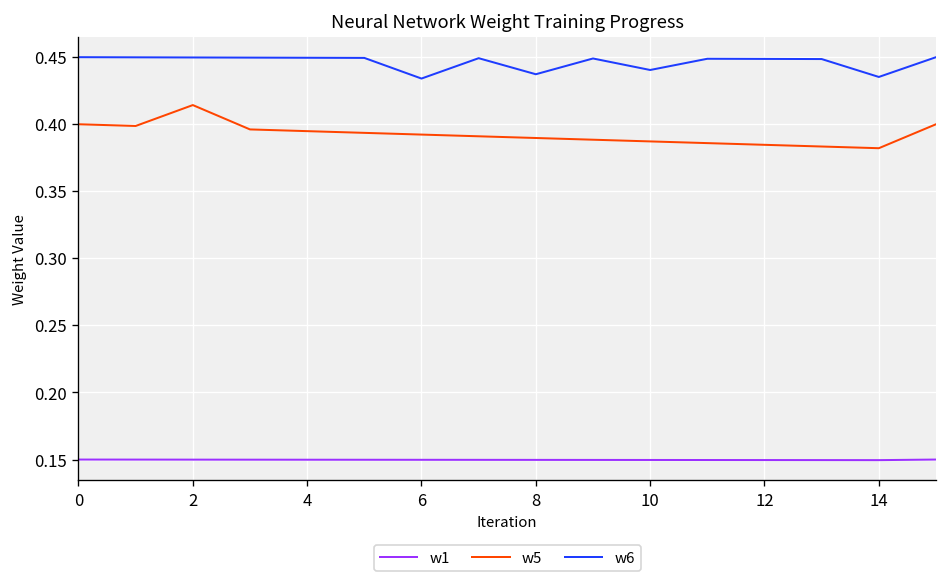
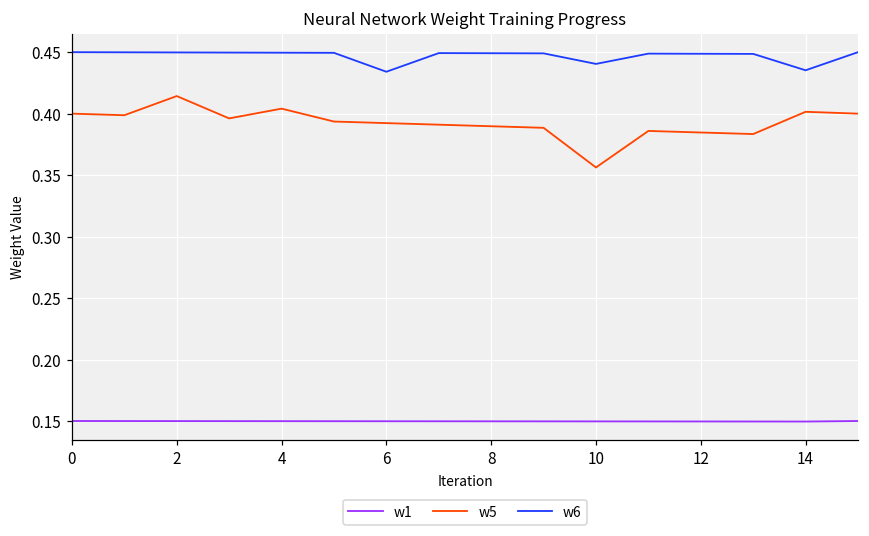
  {
    "w1": {
      "0": 0.150,
      "2": 0.150,
      "4": 0.150,
      "6": 0.150,
      "8": 0.150,
      "10": 0.150,
      "12": 0.150,
      "14": 0.150
    },
    "w5": {
      "0": 0.400,
      "2": 0.414,
-     "4": 0.395,
+     "4": 0.404,
      "6": 0.392,
      "8": 0.390,
-     "10": 0.387,
+     "10": 0.356,
      "12": 0.385,
-     "14": 0.382
+     "14": 0.402
    },
    "w6": {
      "0": 0.450,
      "2": 0.450,
      "4": 0.450,
      "6": 0.434,
-     "8": 0.437,
+     "8": 0.449,
      "10": 0.440,
      "12": 0.449,
      "14": 0.435
    }
  }
